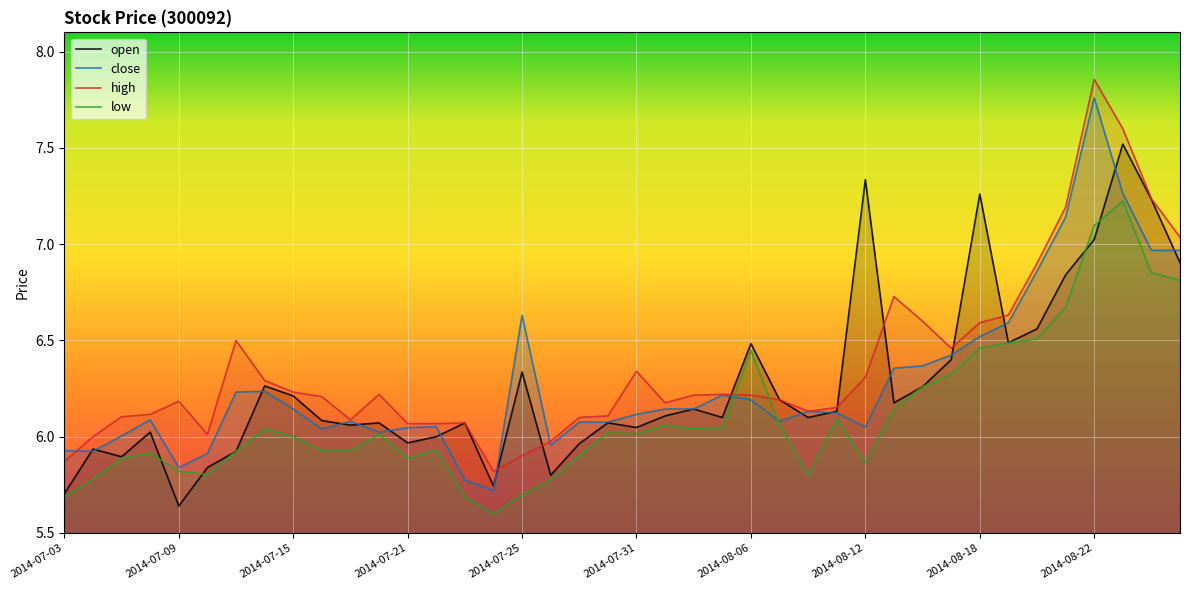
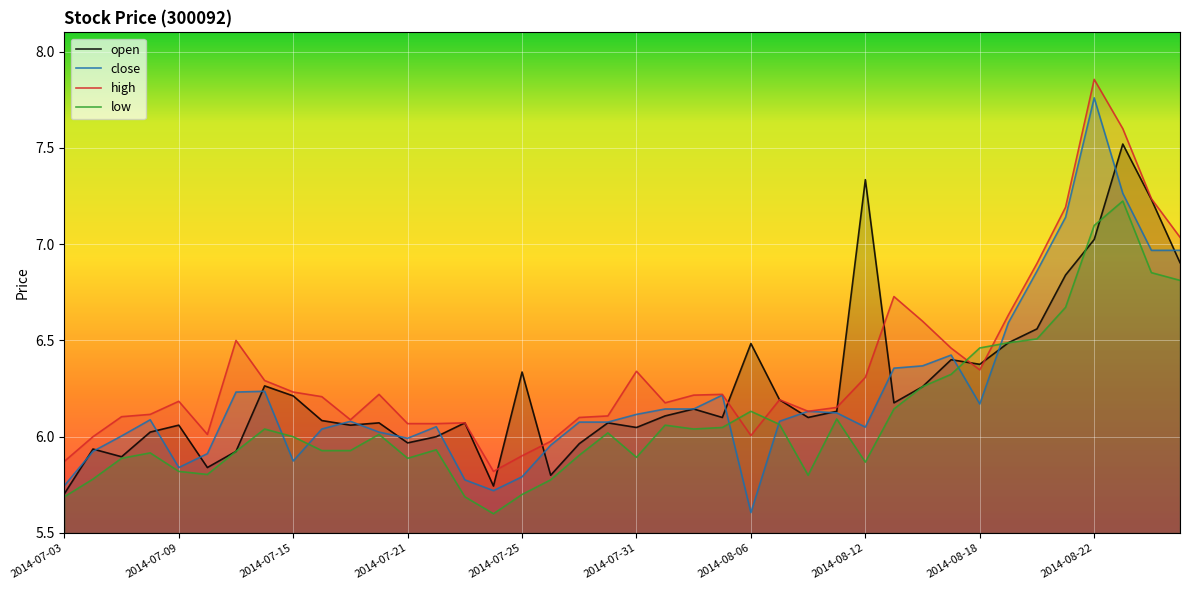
  {
    "open": {
      "2014-07-03": 5.70,
-     "2014-07-09": 5.64,
+     "2014-07-09": 6.06,
      "2014-07-15": 6.21,
      "2014-07-21": 5.97,
      "2014-07-25": 6.34,
      "2014-07-31": 6.05,
      "2014-08-06": 6.48,
      "2014-08-12": 7.34,
-     "2014-08-18": 7.26,
+     "2014-08-18": 6.38,
      "2014-08-22": 7.02
    },
    "close": {
-     "2014-07-03": 5.93,
+     "2014-07-03": 5.75,
      "2014-07-09": 5.84,
-     "2014-07-15": 6.14,
-     "2014-07-21": 6.05,
-     "2014-07-25": 6.63,
+     "2014-07-15": 5.87,
+     "2014-07-21": 5.99,
+     "2014-07-25": 5.79,
      "2014-07-31": 6.12,
-     "2014-08-06": 6.19,
+     "2014-08-06": 5.61,
      "2014-08-12": 6.05,
-     "2014-08-18": 6.52,
+     "2014-08-18": 6.17,
      "2014-08-22": 7.76
    },
    "high": {
      "2014-07-03": 5.87,
      "2014-07-09": 6.18,
      "2014-07-15": 6.23,
      "2014-07-21": 6.07,
      "2014-07-25": 5.90,
      "2014-07-31": 6.34,
-     "2014-08-06": 6.22,
+     "2014-08-06": 6.01,
      "2014-08-12": 6.31,
-     "2014-08-18": 6.59,
+     "2014-08-18": 6.35,
      "2014-08-22": 7.86
    },
    "low": {
      "2014-07-03": 5.69,
      "2014-07-09": 5.82,
      "2014-07-15": 6.00,
      "2014-07-21": 5.89,
      "2014-07-25": 5.70,
-     "2014-07-31": 6.02,
-     "2014-08-06": 6.45,
+     "2014-07-31": 5.89,
+     "2014-08-06": 6.13,
      "2014-08-12": 5.87,
      "2014-08-18": 6.46,
      "2014-08-22": 7.10
    }
  }
